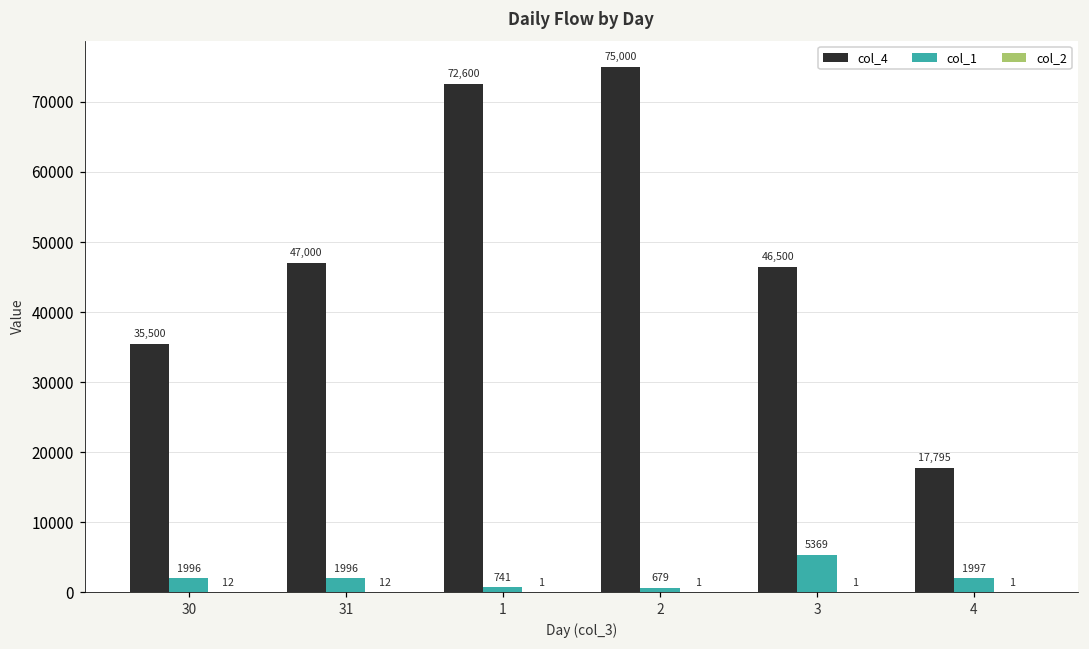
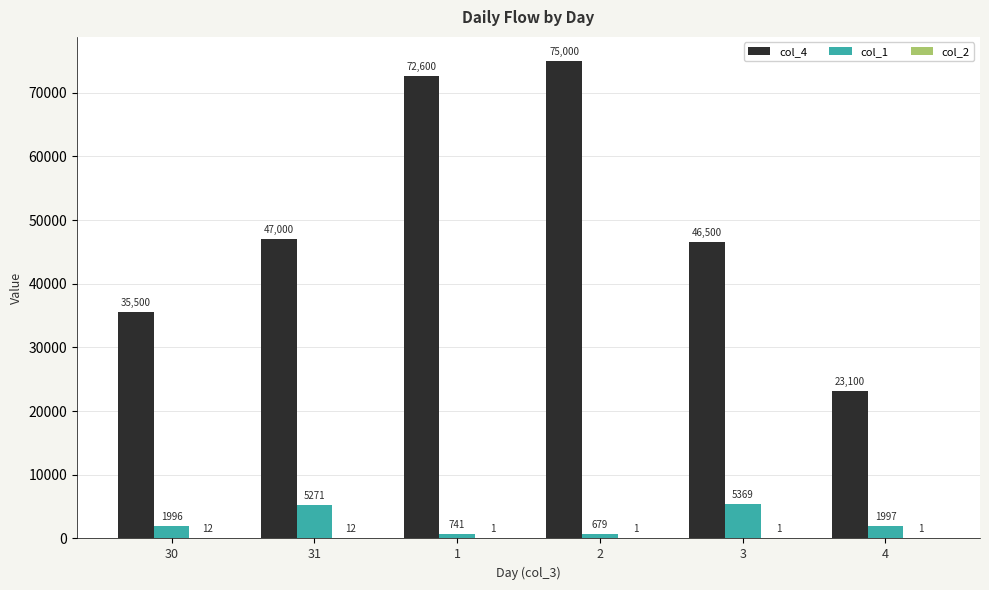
  {
    "col_4": {
      "30": "35,500",
      "31": "47,000",
      "1": "72,600",
      "2": "75,000",
      "3": "46,500",
-     "4": "17,795"
+     "4": "23,100"
    },
    "col_1": {
      "30": "1996",
-     "31": "1996",
+     "31": "5271",
      "1": "741",
      "2": "679",
      "3": "5369",
      "4": "1997"
    },
    "col_2": {
      "30": "12",
      "31": "12",
      "1": "1",
      "2": "1",
      "3": "1",
      "4": "1"
    }
  }
